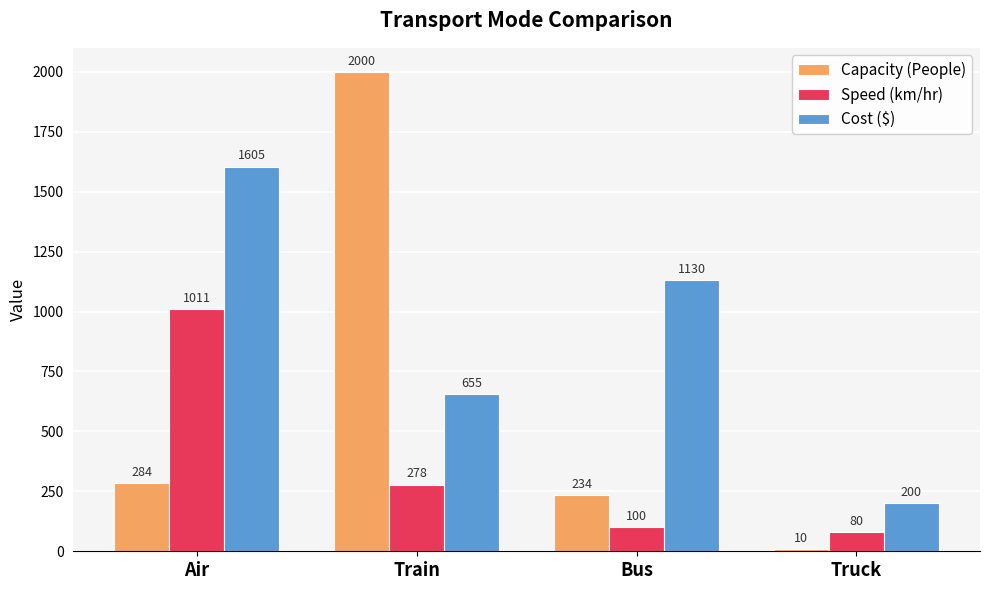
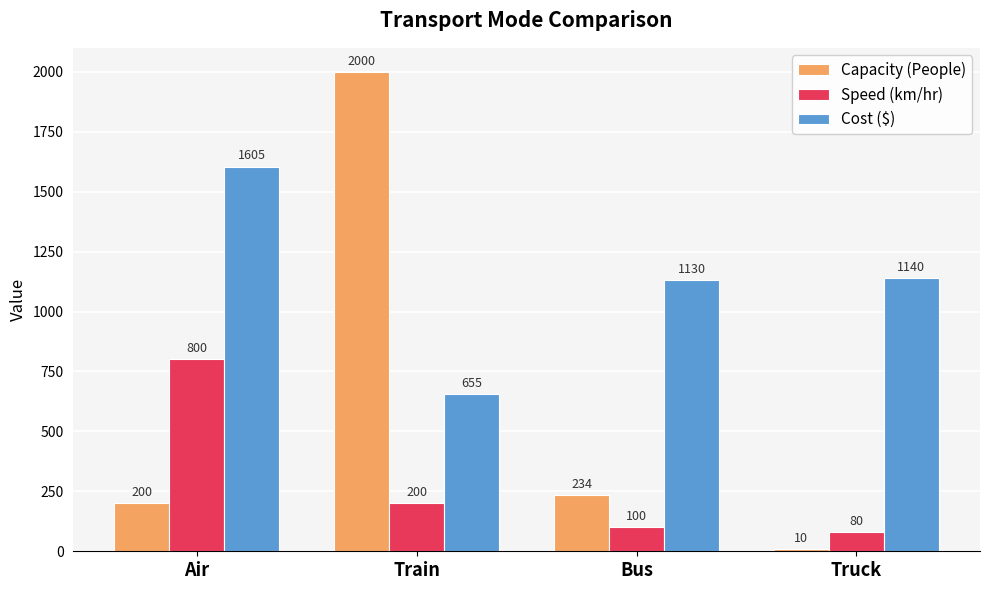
  {
    "Capacity (People)": {
-     "Air": 284,
+     "Air": 200,
      "Train": 2000,
      "Bus": 234,
      "Truck": 10
    },
    "Speed (km/hr)": {
-     "Air": 1011,
-     "Train": 278,
+     "Air": 800,
+     "Train": 200,
      "Bus": 100,
      "Truck": 80
    },
    "Cost ($)": {
      "Air": 1605,
      "Train": 655,
      "Bus": 1130,
-     "Truck": 200
+     "Truck": 1140
    }
  }
